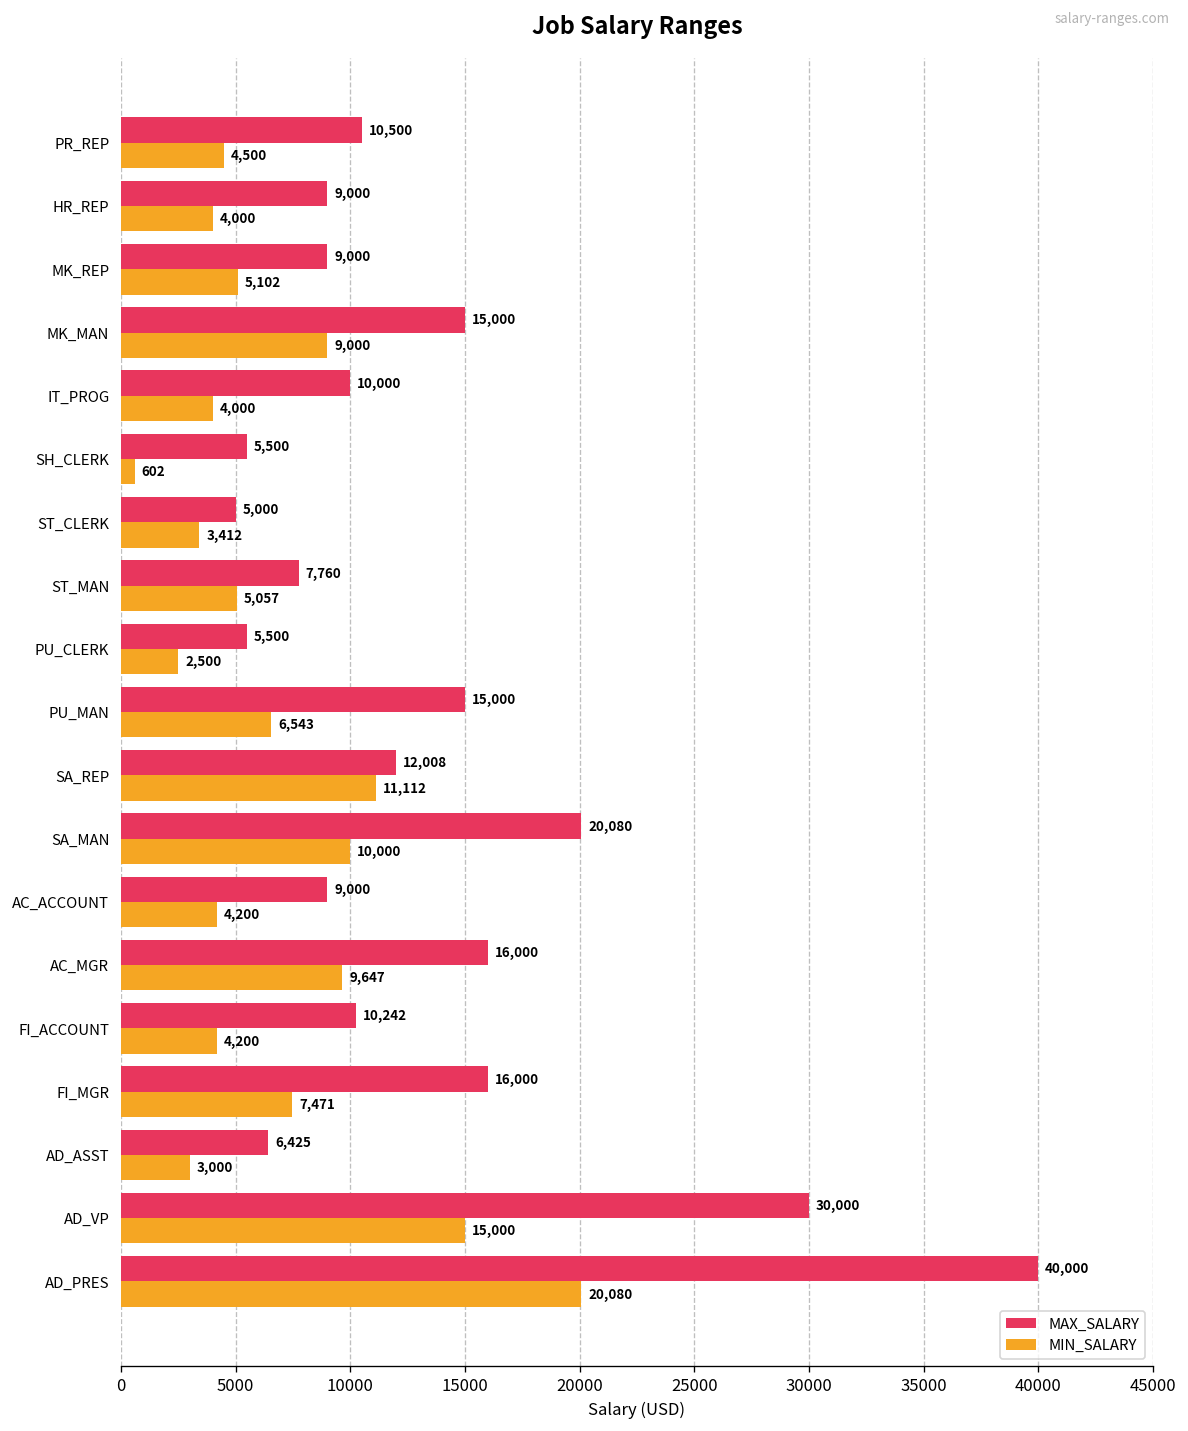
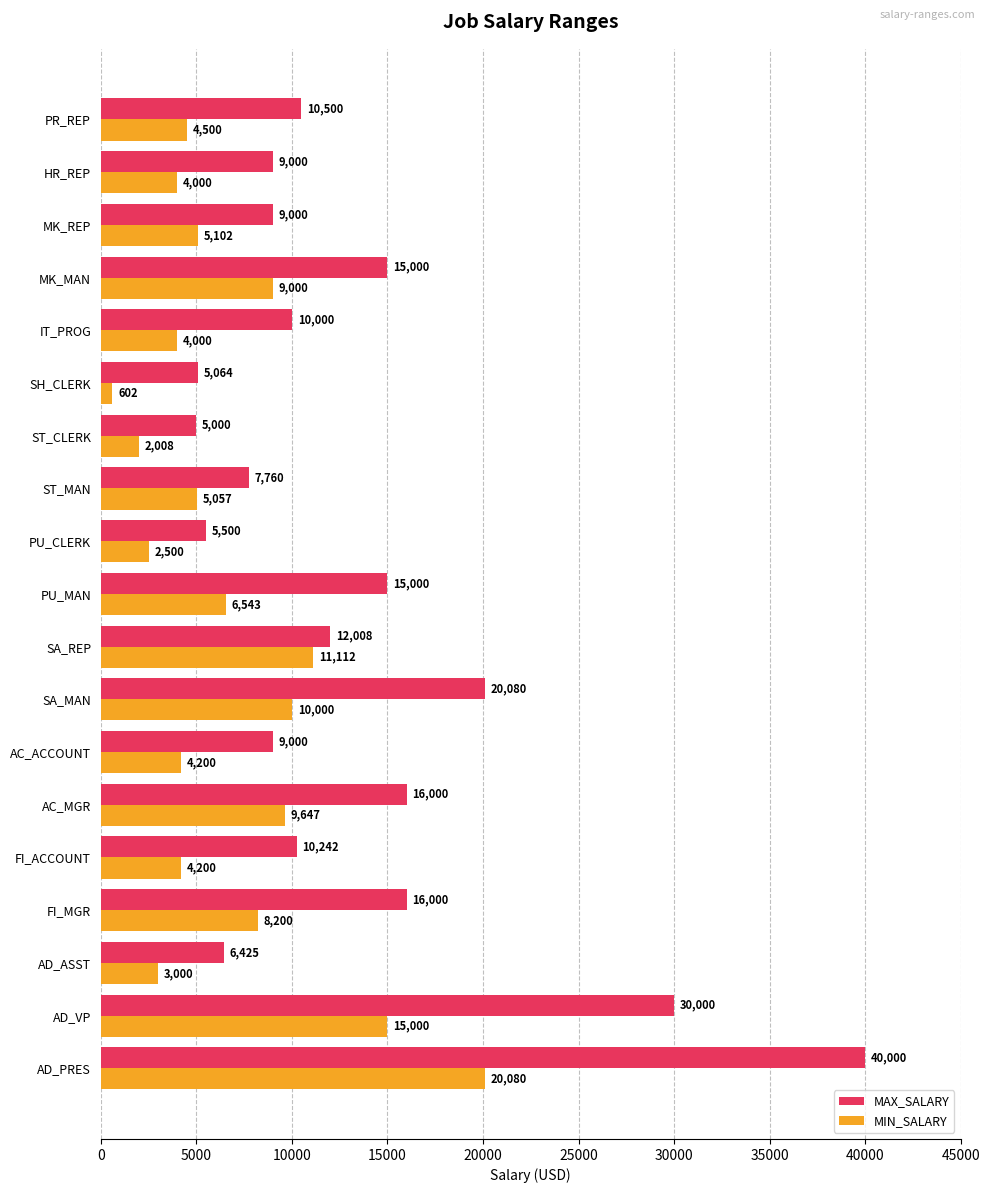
  {
    "MAX_SALARY": {
      "PR_REP": "10,500",
      "HR_REP": "9,000",
      "MK_REP": "9,000",
      "MK_MAN": "15,000",
      "IT_PROG": "10,000",
-     "SH_CLERK": "5,500",
+     "SH_CLERK": "5,064",
      "ST_CLERK": "5,000",
      "ST_MAN": "7,760",
      "PU_CLERK": "5,500",
      "PU_MAN": "15,000",
      "SA_REP": "12,008",
      "SA_MAN": "20,080",
      "AC_ACCOUNT": "9,000",
      "AC_MGR": "16,000",
      "FI_ACCOUNT": "10,242",
      "FI_MGR": "16,000",
      "AD_ASST": "6,425",
      "AD_VP": "30,000",
      "AD_PRES": "40,000"
    },
    "MIN_SALARY": {
      "PR_REP": "4,500",
      "HR_REP": "4,000",
      "MK_REP": "5,102",
      "MK_MAN": "9,000",
      "IT_PROG": "4,000",
      "SH_CLERK": "602",
-     "ST_CLERK": "3,412",
+     "ST_CLERK": "2,008",
      "ST_MAN": "5,057",
      "PU_CLERK": "2,500",
      "PU_MAN": "6,543",
      "SA_REP": "11,112",
      "SA_MAN": "10,000",
      "AC_ACCOUNT": "4,200",
      "AC_MGR": "9,647",
      "FI_ACCOUNT": "4,200",
-     "FI_MGR": "7,471",
+     "FI_MGR": "8,200",
      "AD_ASST": "3,000",
      "AD_VP": "15,000",
      "AD_PRES": "20,080"
    }
  }
